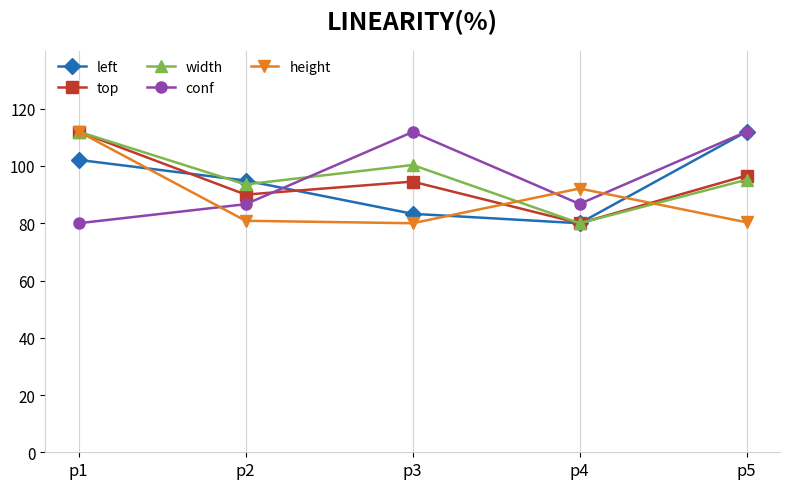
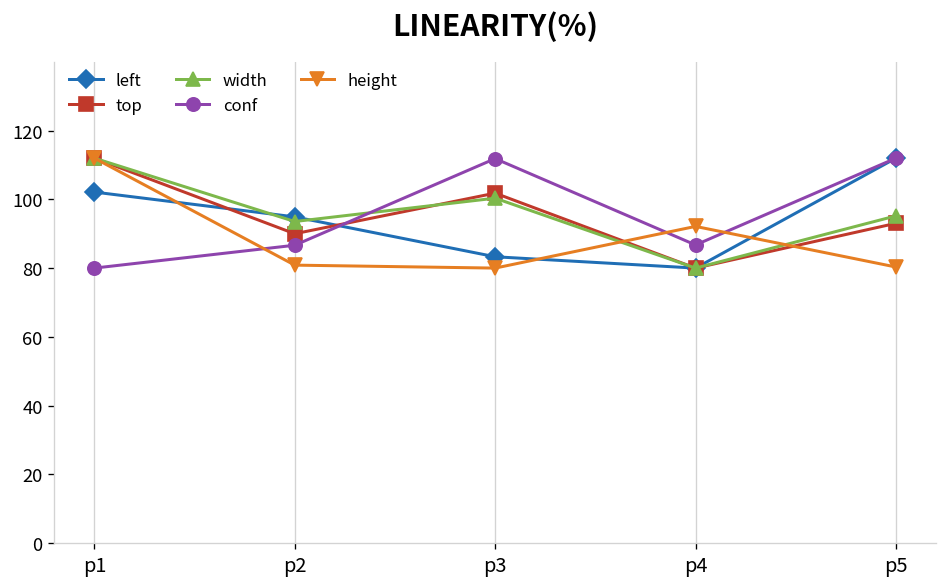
  {
    "left": {
      "p1": 102,
      "p2": 95,
      "p3": 83
    },
    "top": {
      "p2": 90,
-     "p3": 95,
-     "p5": 97
+     "p3": 102,
+     "p5": 93
    },
    "width": {
      "p2": 94,
      "p3": 100,
      "p5": 95
    },
    "conf": {
      "p1": 80,
      "p2": 87,
      "p3": 112,
      "p4": 87
    },
    "height": {
      "p2": 81,
      "p3": 80,
      "p4": 92,
      "p5": 80
    }
  }
